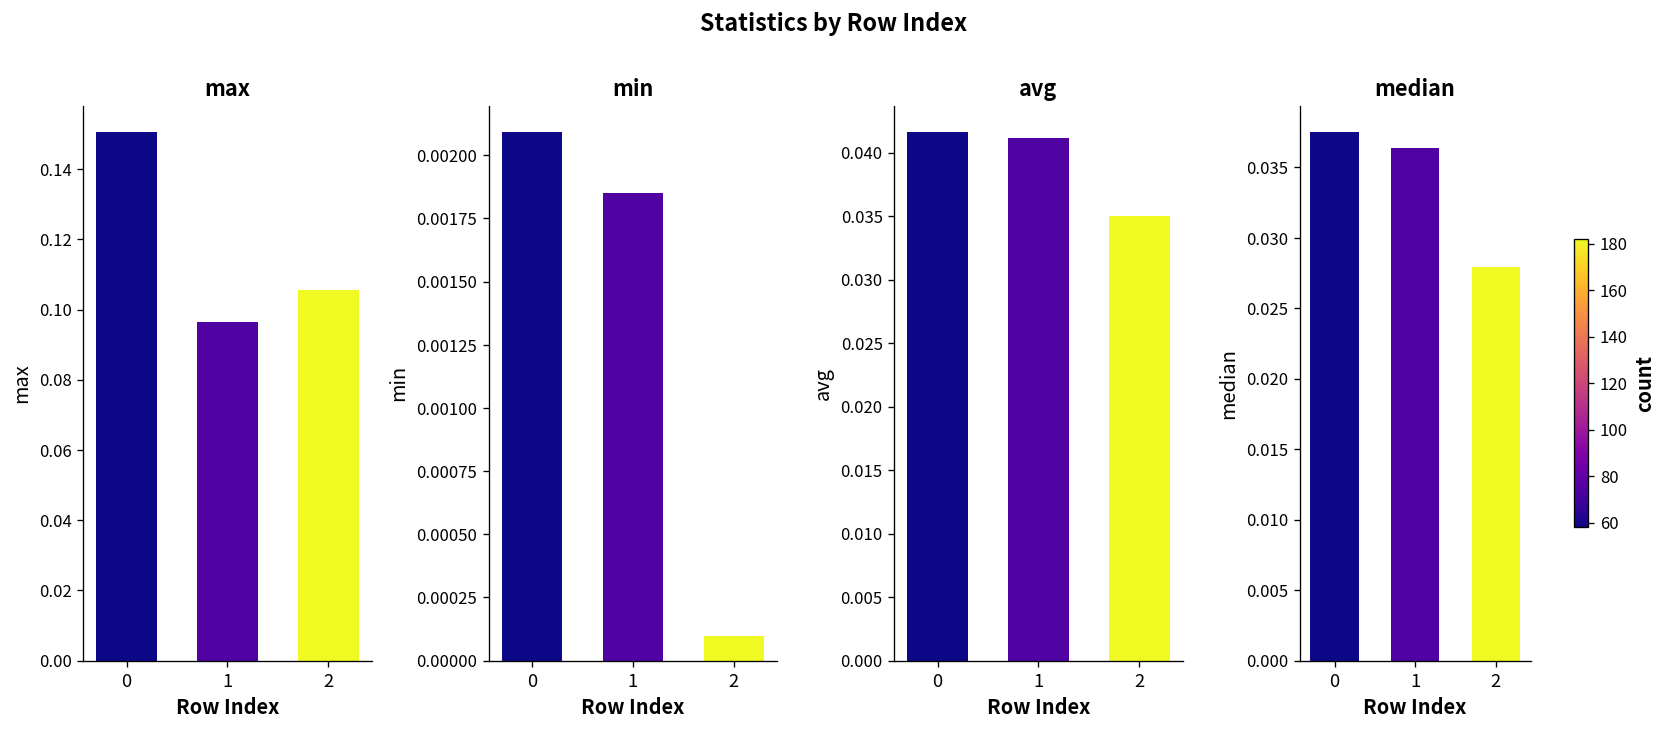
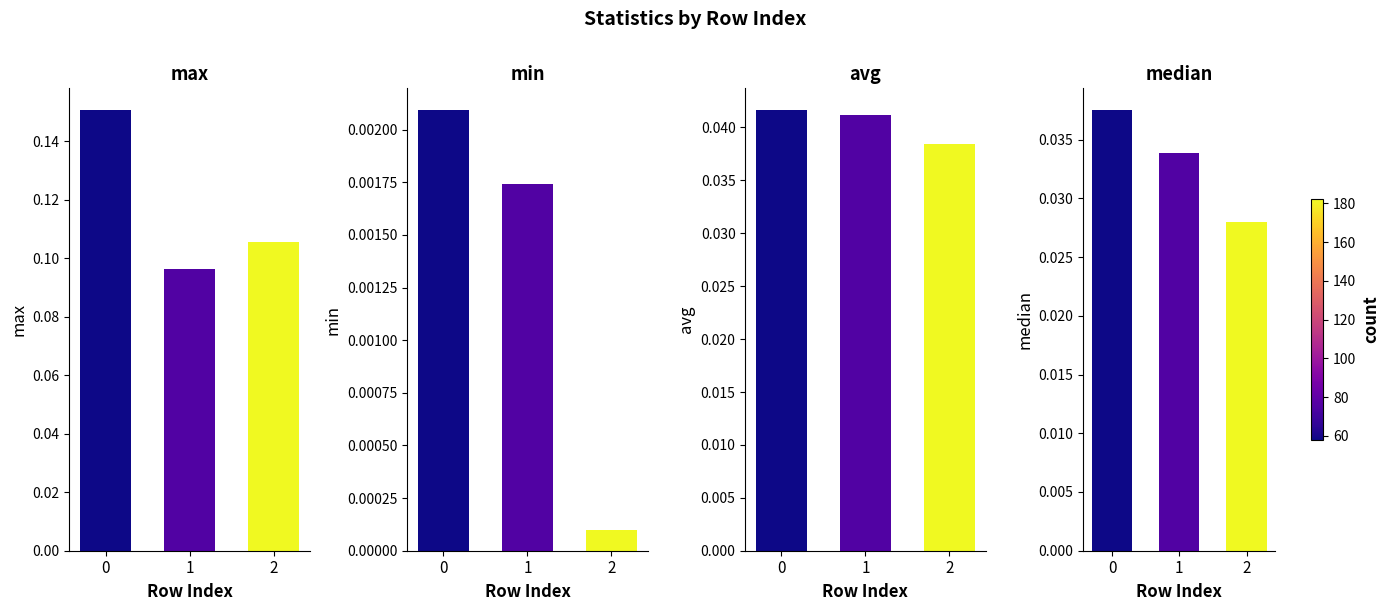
  {
    "max": {
      "0": 0.151,
      "1": 0.096,
      "2": 0.106
    },
    "min": {
      "0": 0.00209,
-     "1": 0.00185,
+     "1": 0.00174,
      "2": 0.00010
    },
    "avg": {
      "0": 0.0416,
      "1": 0.0412,
-     "2": 0.0350
+     "2": 0.0384
    },
    "median": {
      "0": 0.0375,
-     "1": 0.0364,
+     "1": 0.0339,
      "2": 0.0280
    }
  }
